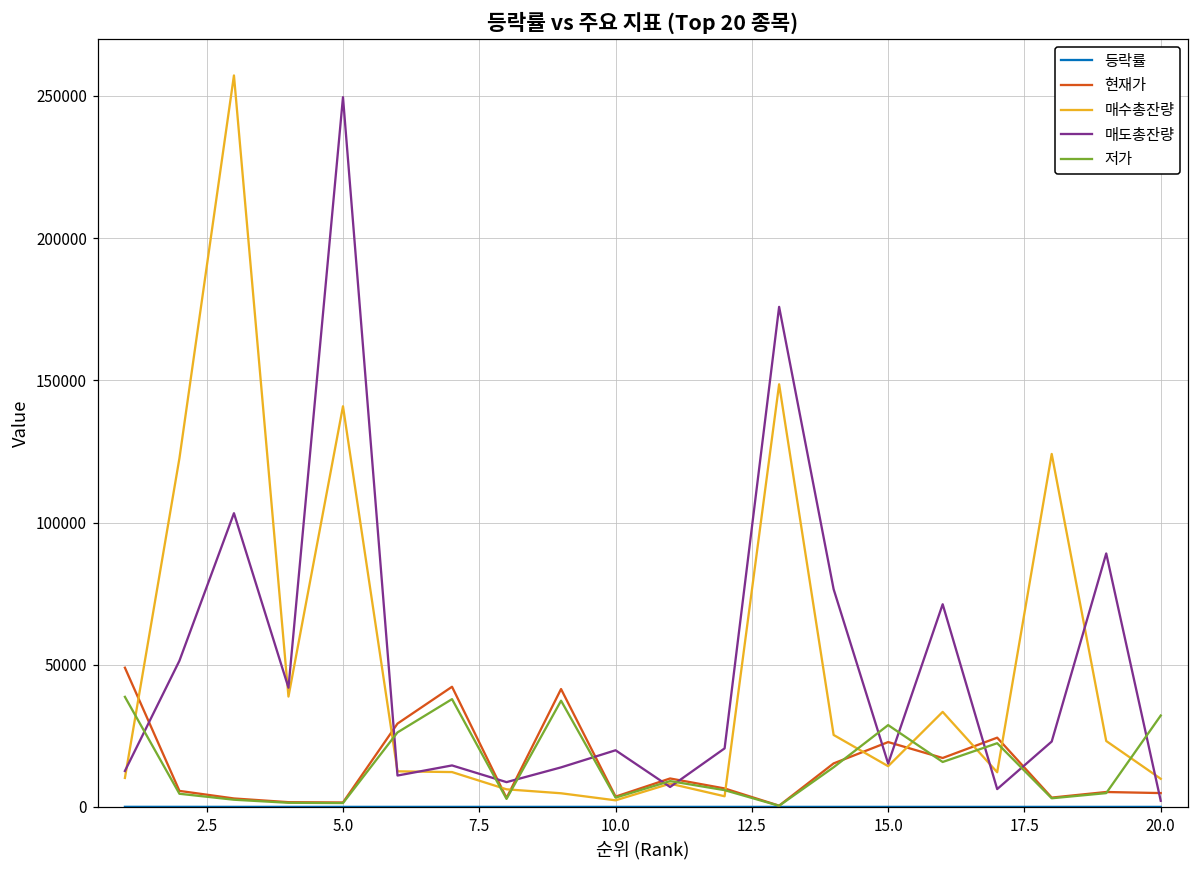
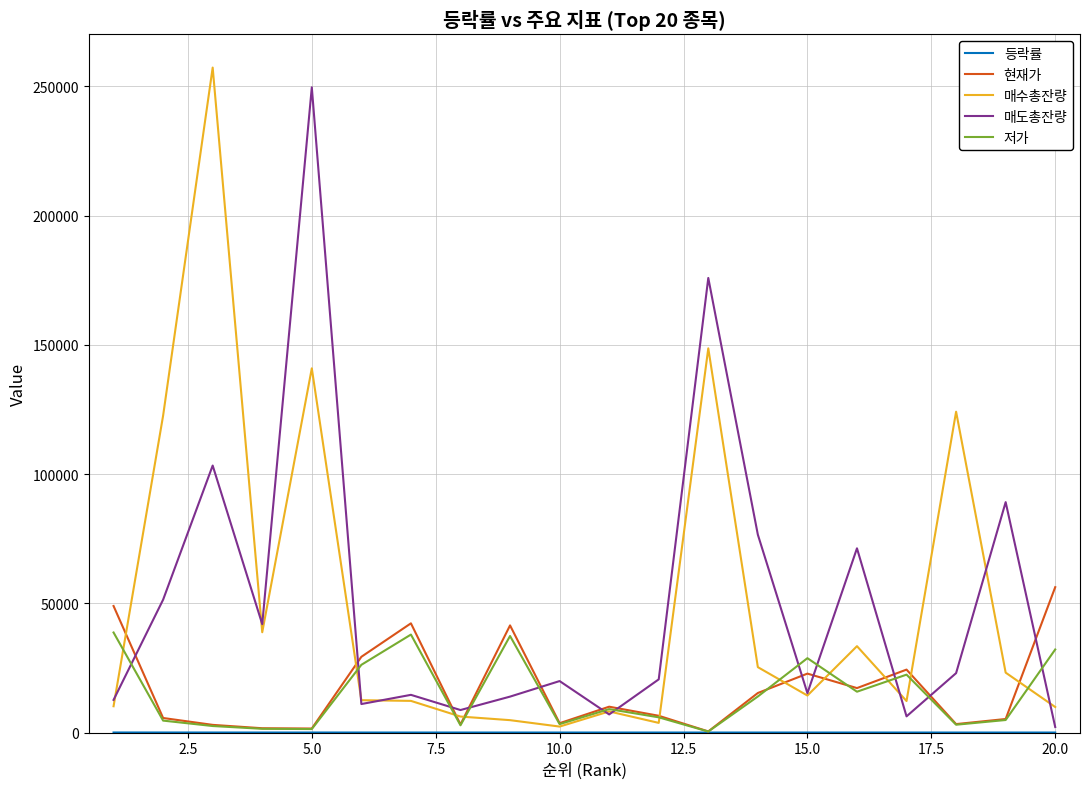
  {
    "등락률": {
      "5.0": 0,
      "10.0": 0,
      "15.0": 0,
      "20.0": 0
    },
    "현재가": {
      "15.0": 23000,
-     "20.0": 5000
+     "20.0": 56000
    },
    "매수총잔량": {
      "5.0": 141000,
      "20.0": 10000
    },
    "매도총잔량": {
      "5.0": 250000,
      "10.0": 20000,
      "20.0": 2000
    },
    "저가": {
      "15.0": 29000,
      "20.0": 32000
    }
  }
